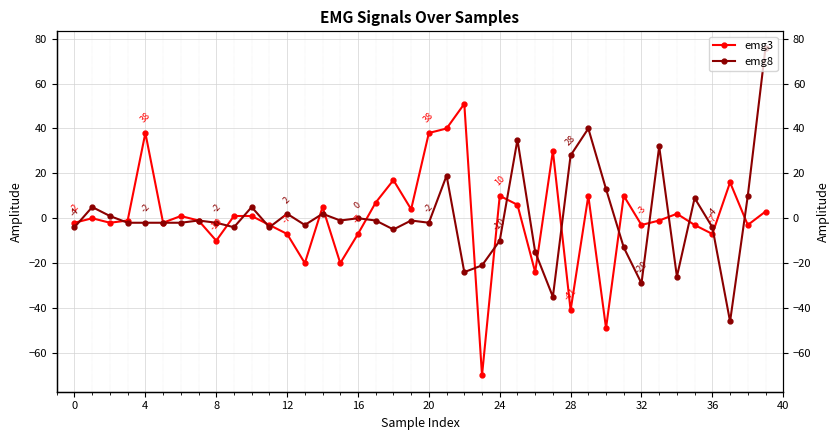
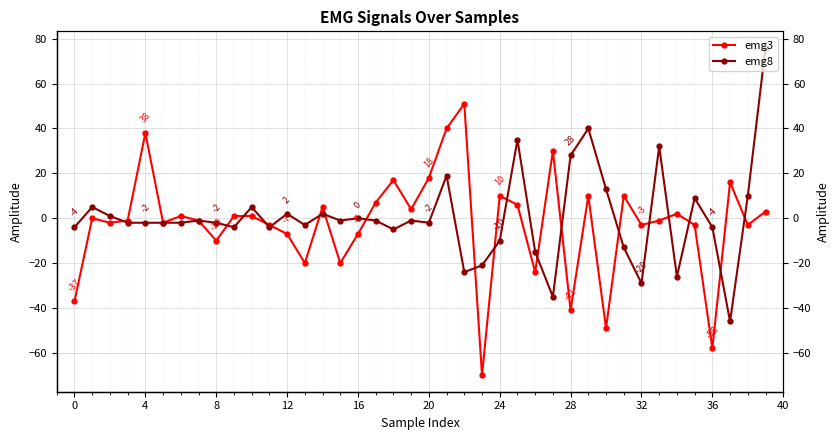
  {
    "emg3": {
-     "0": -2,
+     "0": -37,
      "4": 38,
-     "20": 38,
+     "20": 18,
      "24": 10,
      "28": -41,
      "32": -3,
-     "36": -7
+     "36": -58
    },
    "emg8": {
      "0": -4,
      "4": -2,
      "8": -2,
      "12": 2,
      "16": 0,
      "20": -2,
      "24": -10,
      "28": 28,
      "32": -29,
      "36": -4
    }
  }
